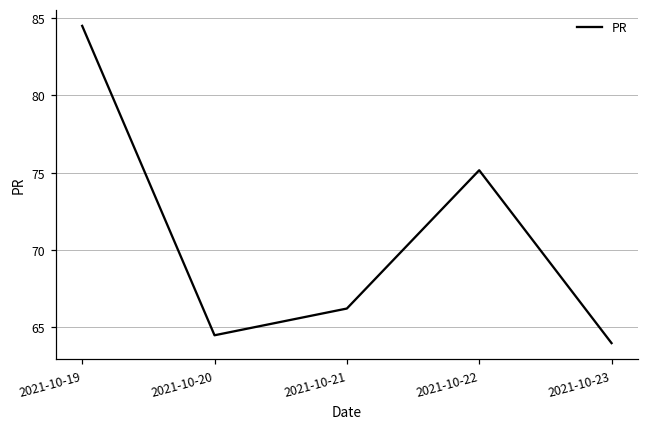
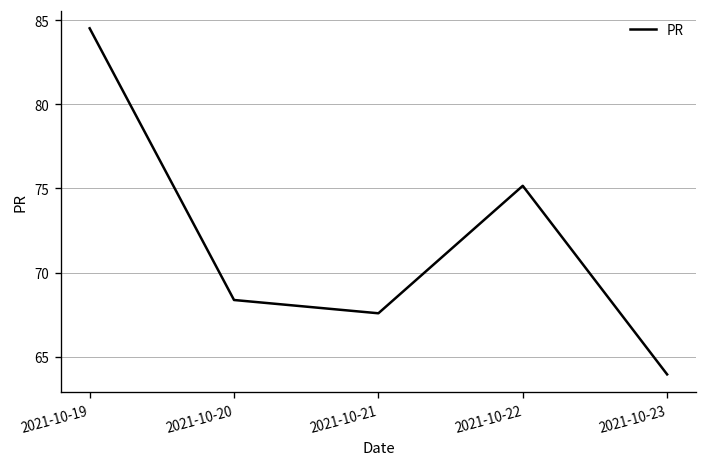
  {
    "2021-10-19": 84.5,
-   "2021-10-20": 64.5,
-   "2021-10-21": 66.2,
+   "2021-10-20": 68.4,
+   "2021-10-21": 67.6,
    "2021-10-22": 75.2,
    "2021-10-23": 64.0
  }
